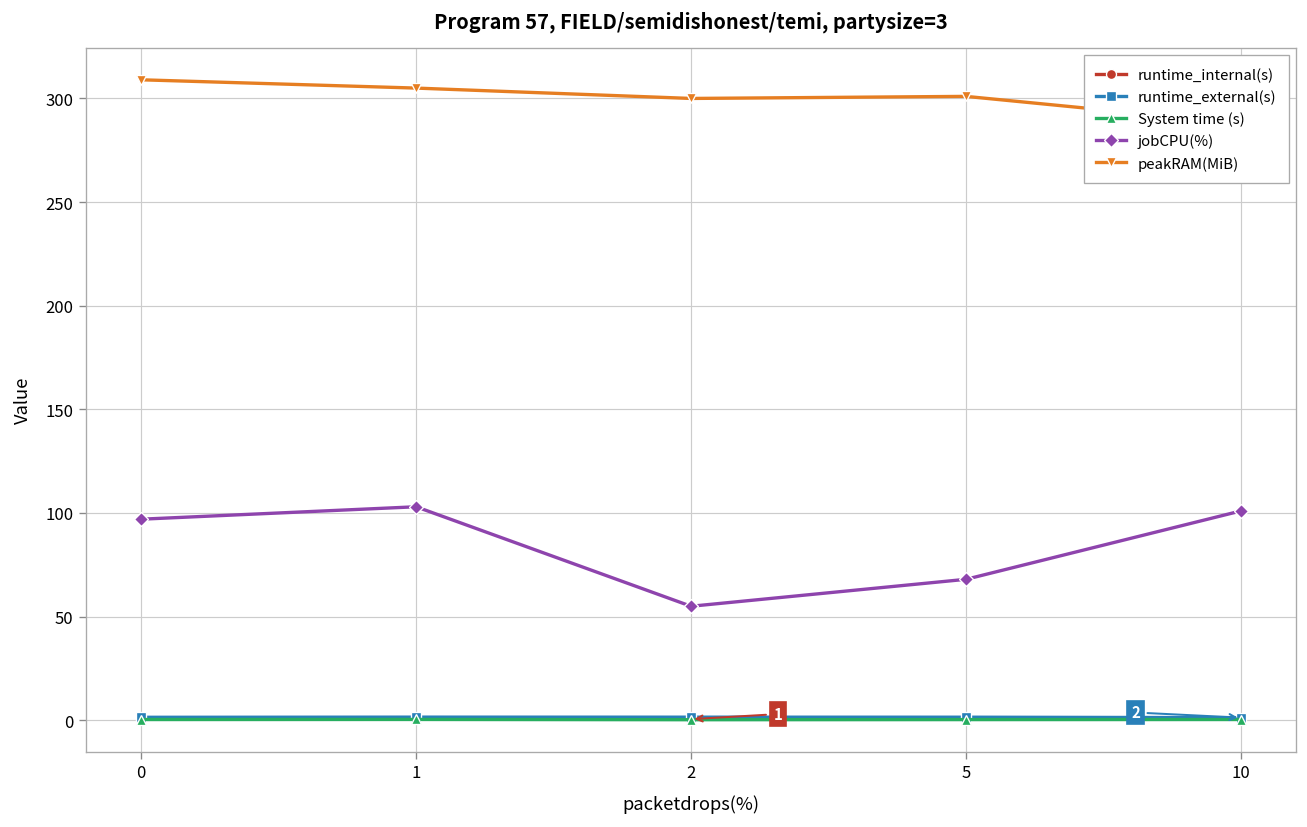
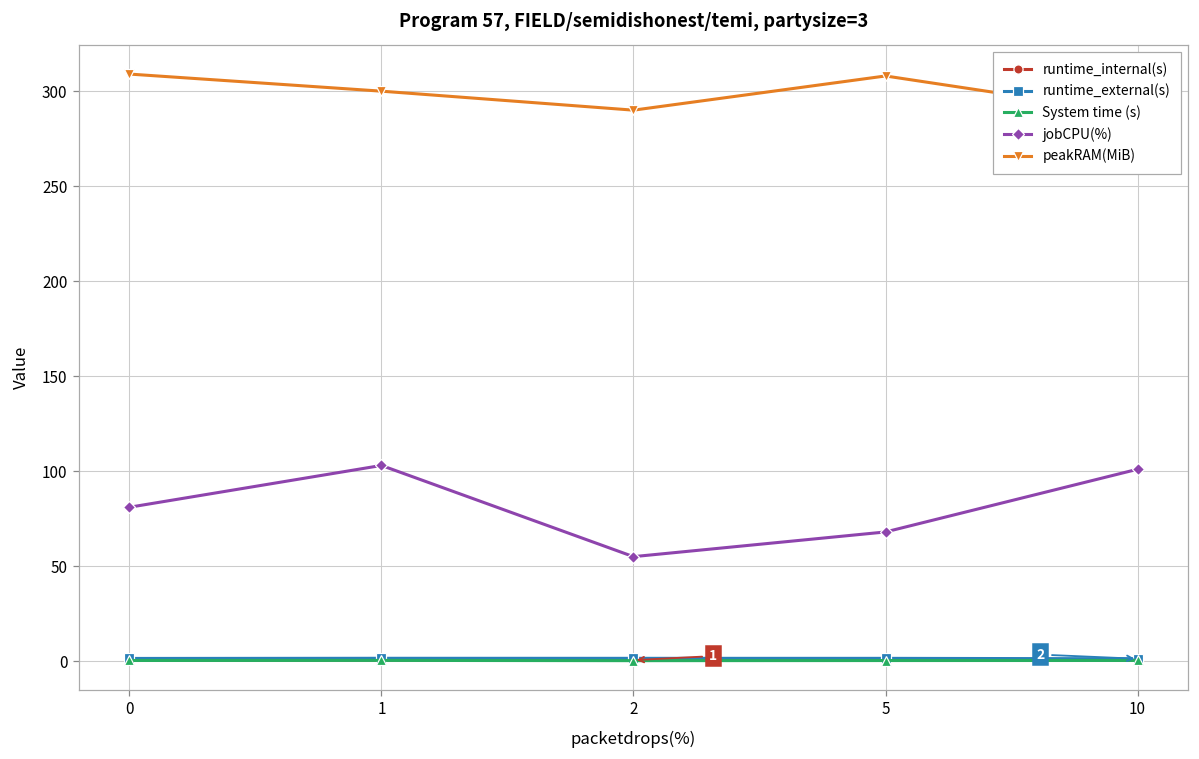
  {
    "jobCPU(%)": {
-     "0": 97,
+     "0": 81,
      "1": 103,
      "2": 55,
      "5": 68,
      "10": 101
    },
    "peakRAM(MiB)": {
      "0": 309,
-     "1": 305,
-     "2": 300,
-     "5": 301
+     "1": 300,
+     "2": 290,
+     "5": 308
    }
  }
